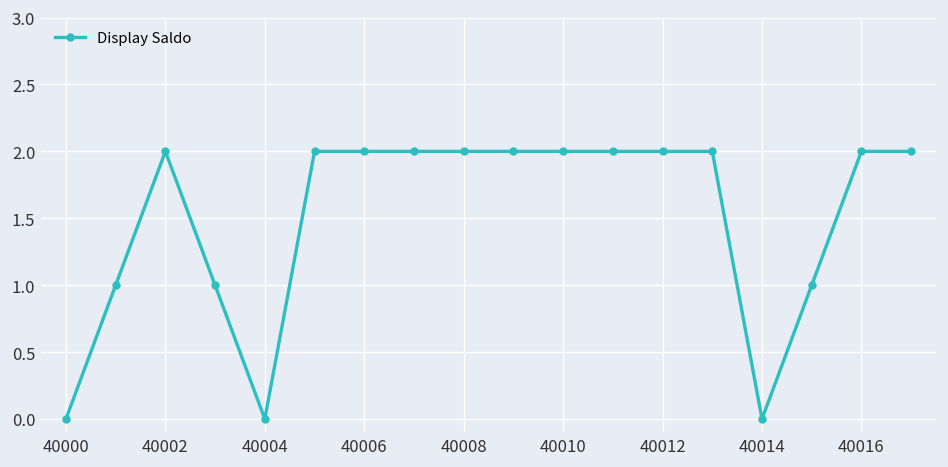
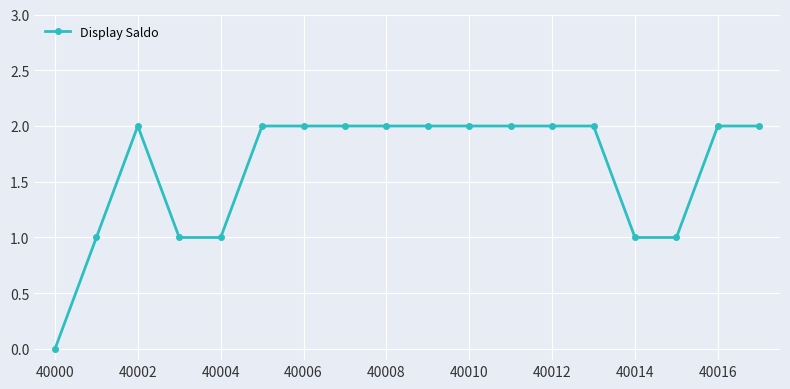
  {
    "40000": 0,
    "40002": 2,
-   "40004": 0,
+   "40004": 1,
    "40006": 2,
    "40008": 2,
    "40010": 2,
    "40012": 2,
-   "40014": 0,
+   "40014": 1,
    "40016": 2
  }
